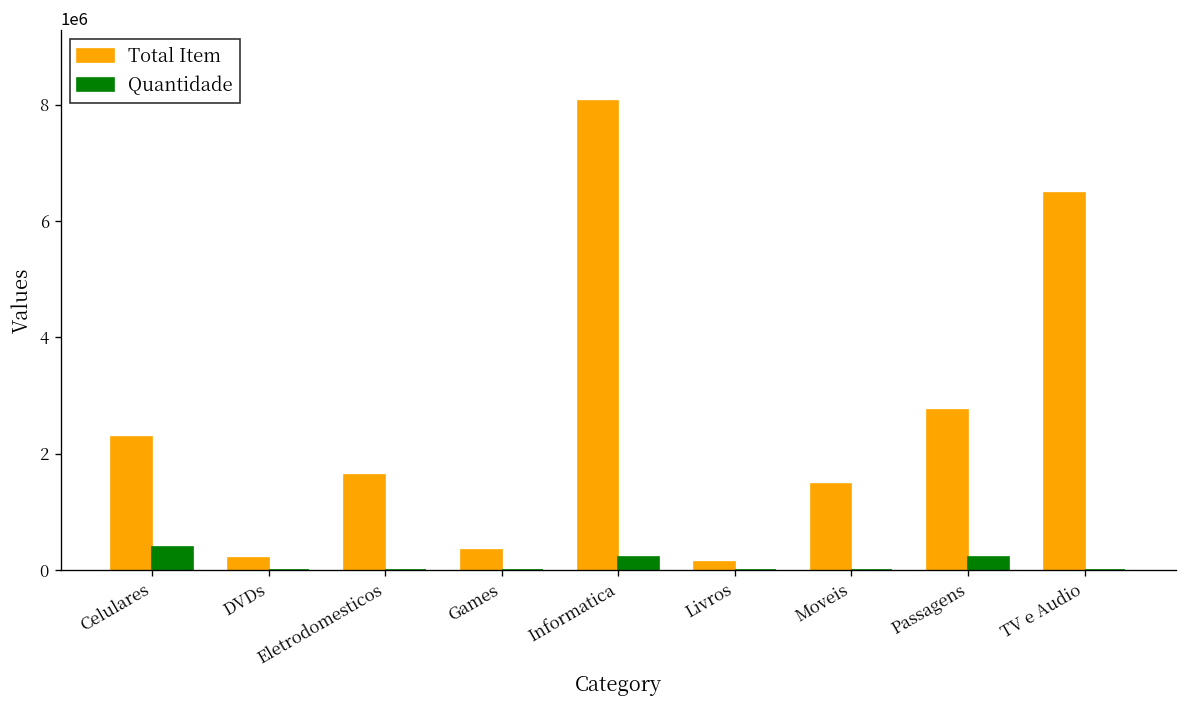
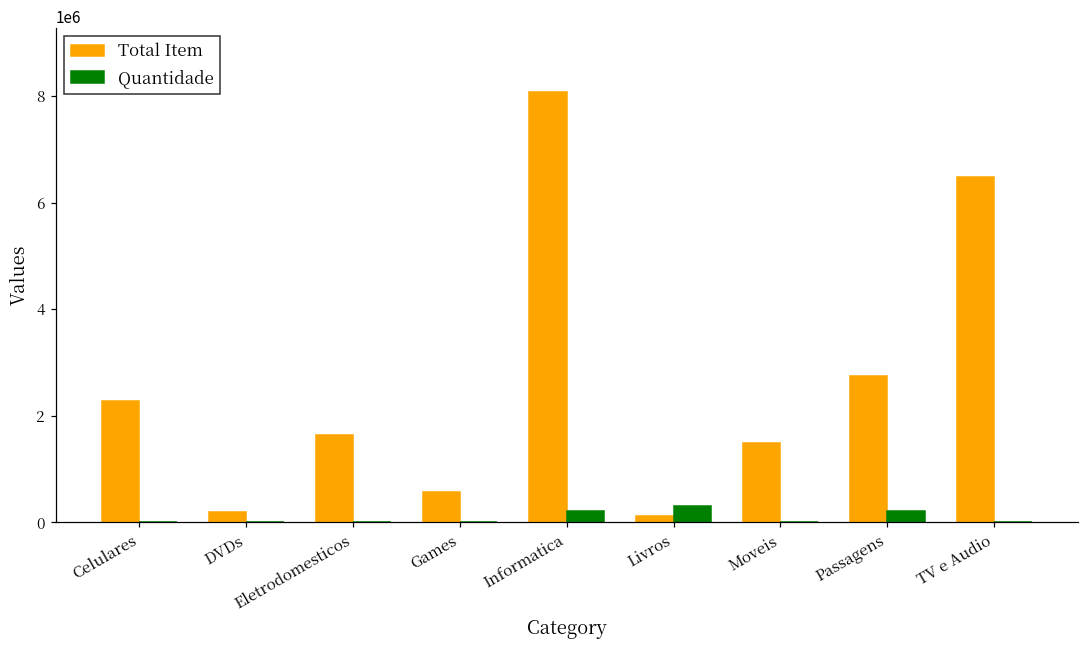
  {
    "Total Item": {
      "Celulares": 2300000,
      "DVDs": 200000,
      "Eletrodomesticos": 1600000,
-     "Games": 300000,
+     "Games": 600000,
      "Informatica": 8100000,
      "Livros": 100000,
      "Moveis": 1500000,
      "Passagens": 2700000,
      "TV e Audio": 6500000
    },
    "Quantidade": {
-     "Celulares": 400000,
+     "Celulares": 0,
      "Informatica": 200000,
-     "Livros": 0,
+     "Livros": 300000,
      "Passagens": 200000
    }
  }
